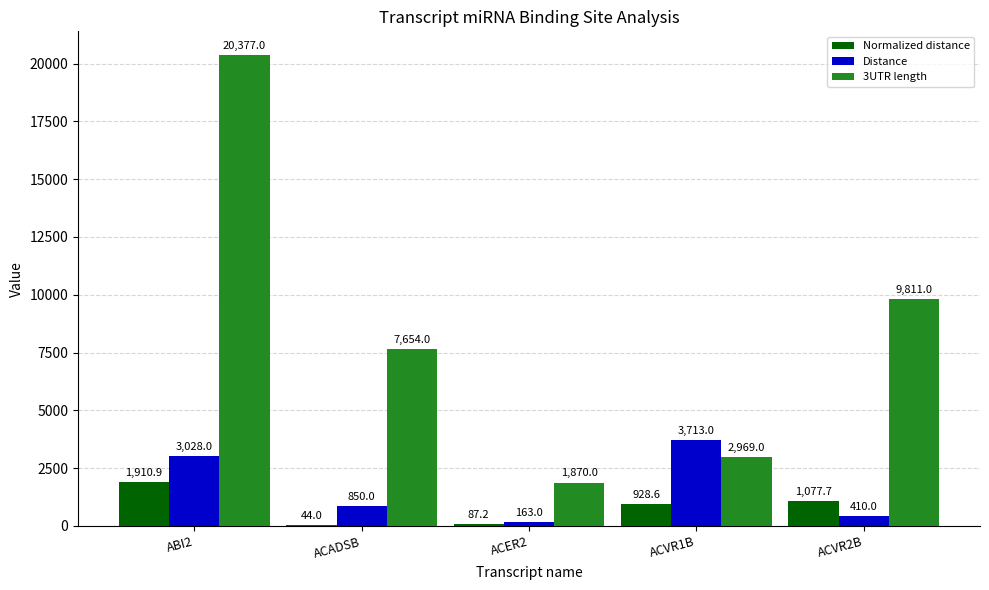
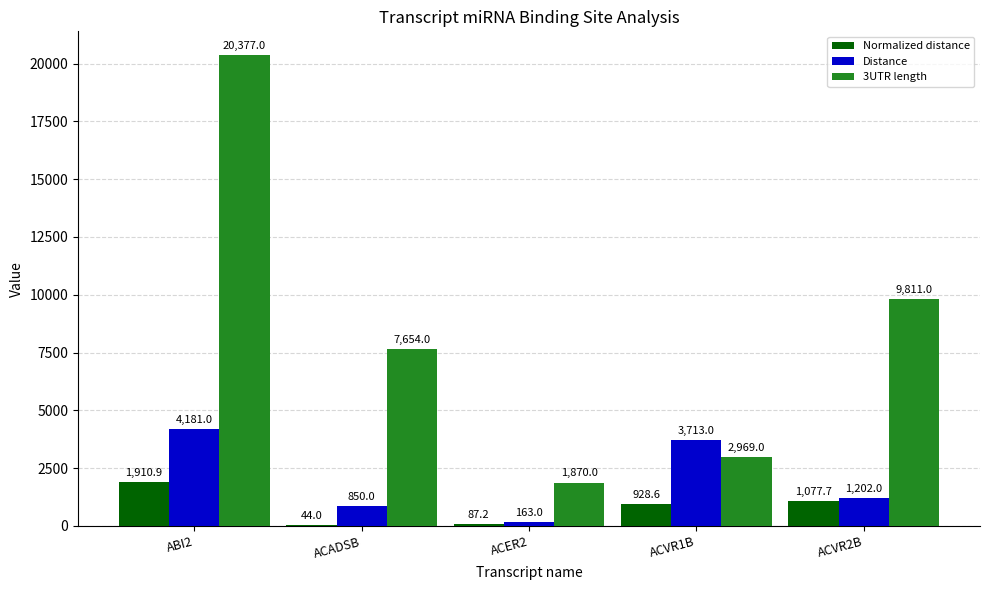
  {
    "Normalized distance": {
      "ABI2": "1,910.9",
      "ACADSB": "44.0",
      "ACER2": "87.2",
      "ACVR1B": "928.6",
      "ACVR2B": "1,077.7"
    },
    "Distance": {
-     "ABI2": "3,028.0",
+     "ABI2": "4,181.0",
      "ACADSB": "850.0",
      "ACER2": "163.0",
      "ACVR1B": "3,713.0",
-     "ACVR2B": "410.0"
+     "ACVR2B": "1,202.0"
    },
    "3UTR length": {
      "ABI2": "20,377.0",
      "ACADSB": "7,654.0",
      "ACER2": "1,870.0",
      "ACVR1B": "2,969.0",
      "ACVR2B": "9,811.0"
    }
  }
